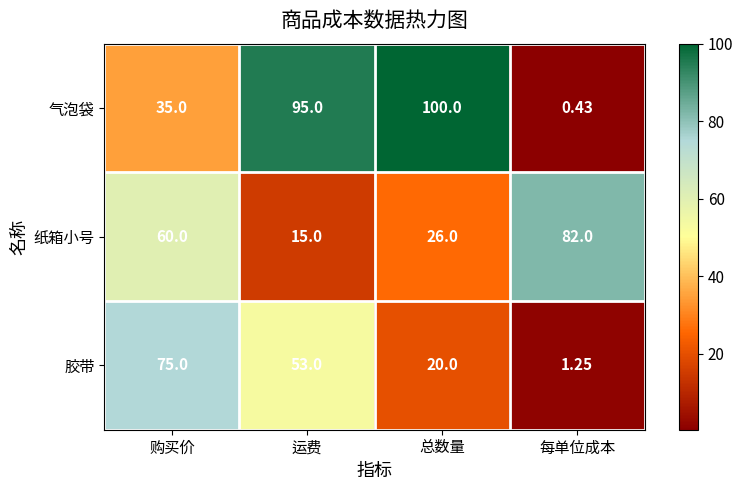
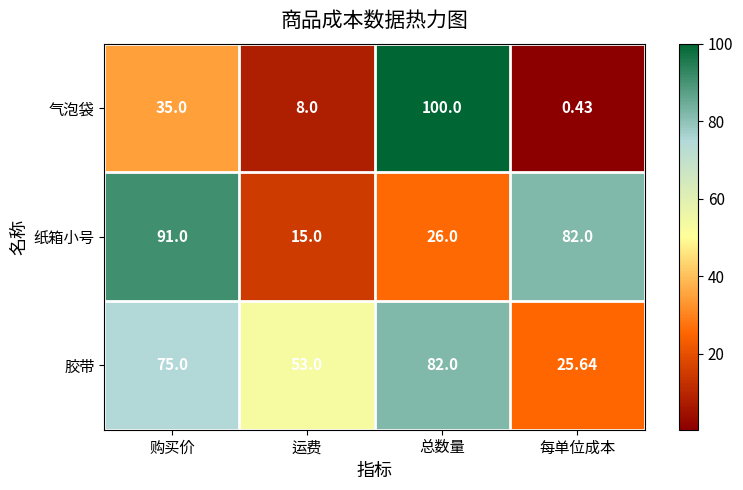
  {
    "气泡袋": {
      "购买价": 35.0,
-     "运费": 95.0,
+     "运费": 8.0,
      "总数量": 100.0,
      "每单位成本": 0.43
    },
    "纸箱小号": {
-     "购买价": 60.0,
+     "购买价": 91.0,
      "运费": 15.0,
      "总数量": 26.0,
      "每单位成本": 82.0
    },
    "胶带": {
      "购买价": 75.0,
      "运费": 53.0,
-     "总数量": 20.0,
-     "每单位成本": 1.25
+     "总数量": 82.0,
+     "每单位成本": 25.64
    }
  }
